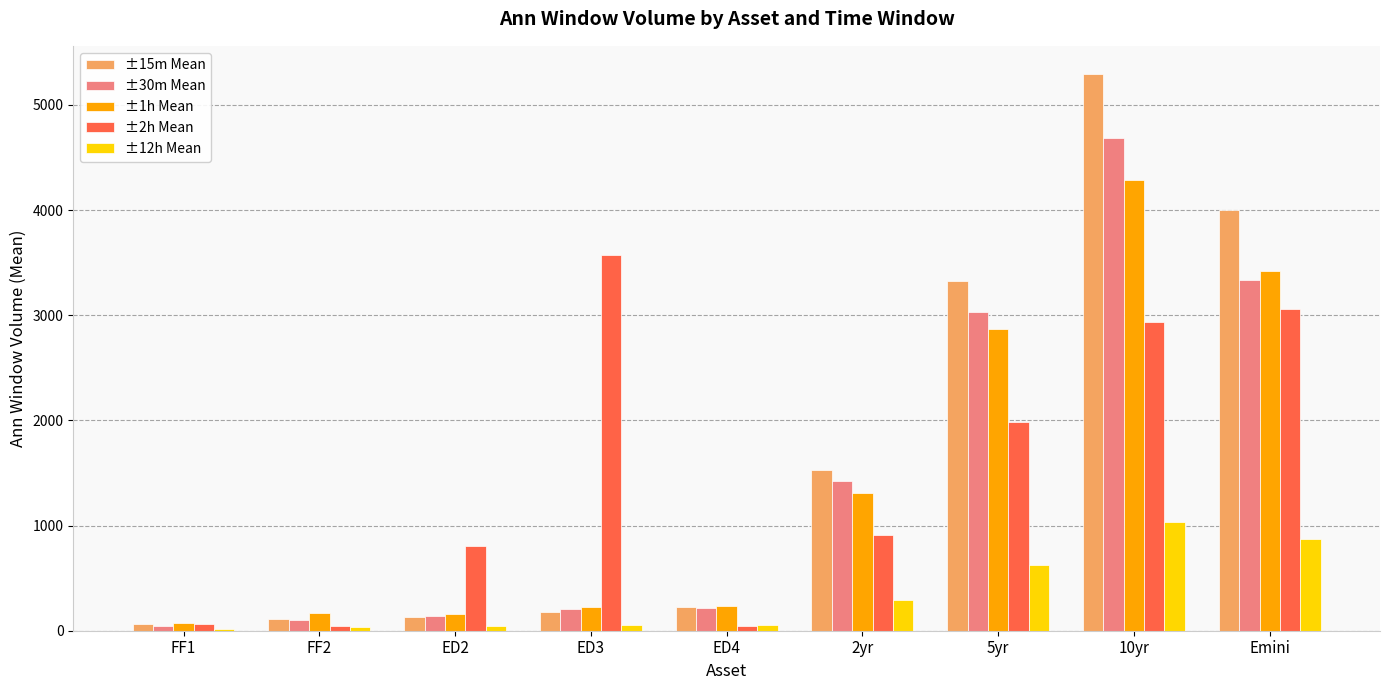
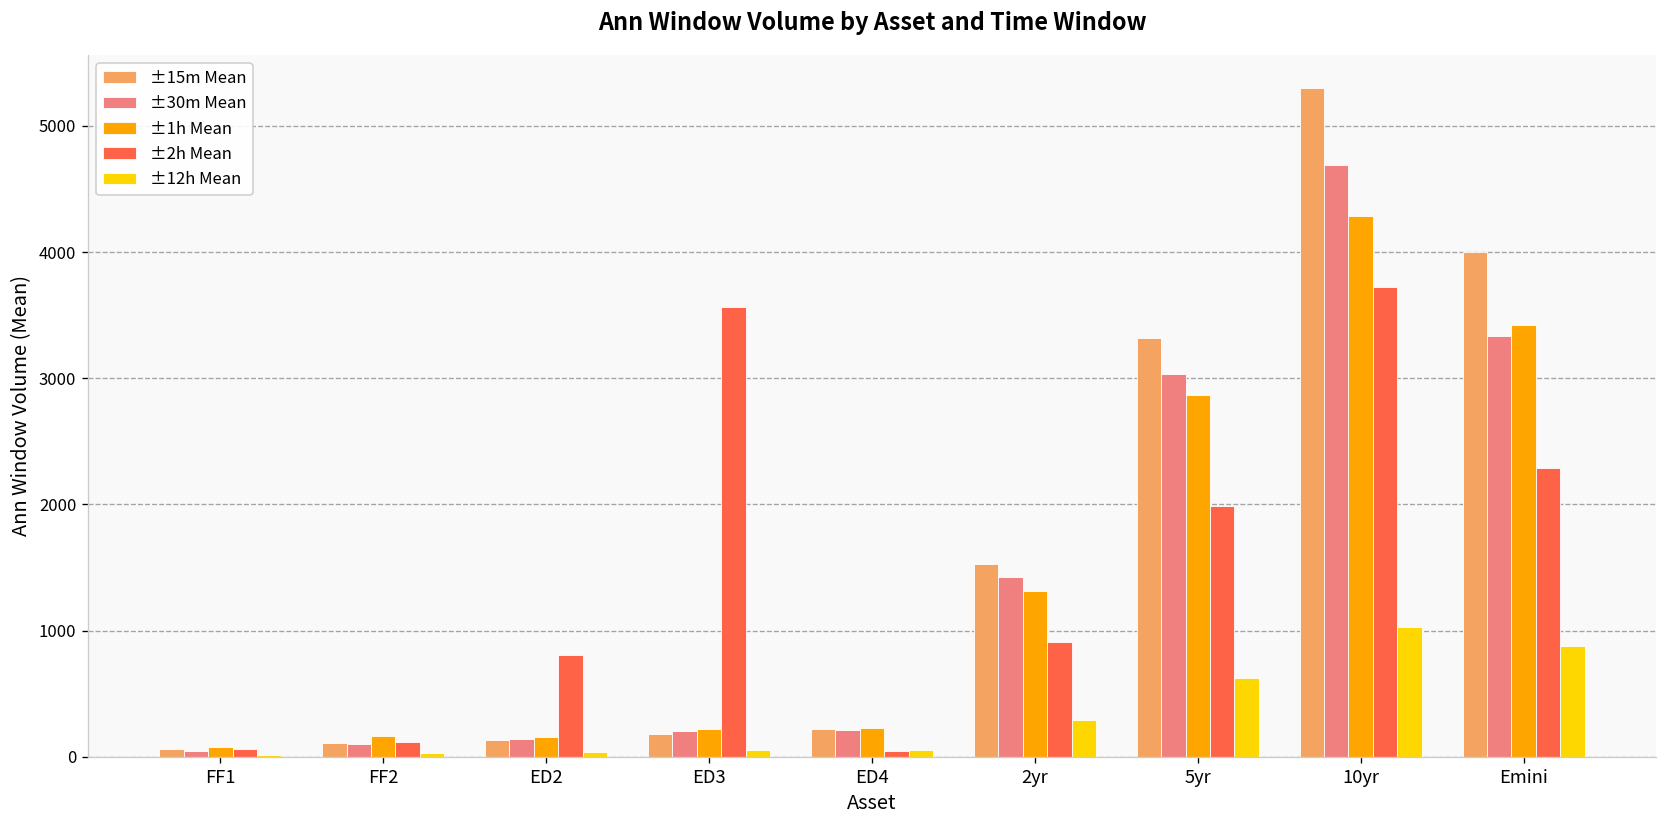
  {
    "±2h Mean": {
      "FF1": 60,
-     "FF2": 40,
+     "FF2": 120,
      "ED2": 810,
      "ED3": 3570,
      "ED4": 50,
      "2yr": 910,
      "5yr": 1980,
-     "10yr": 2940,
-     "Emini": 3060
+     "10yr": 3720,
+     "Emini": 2290
    }
  }
